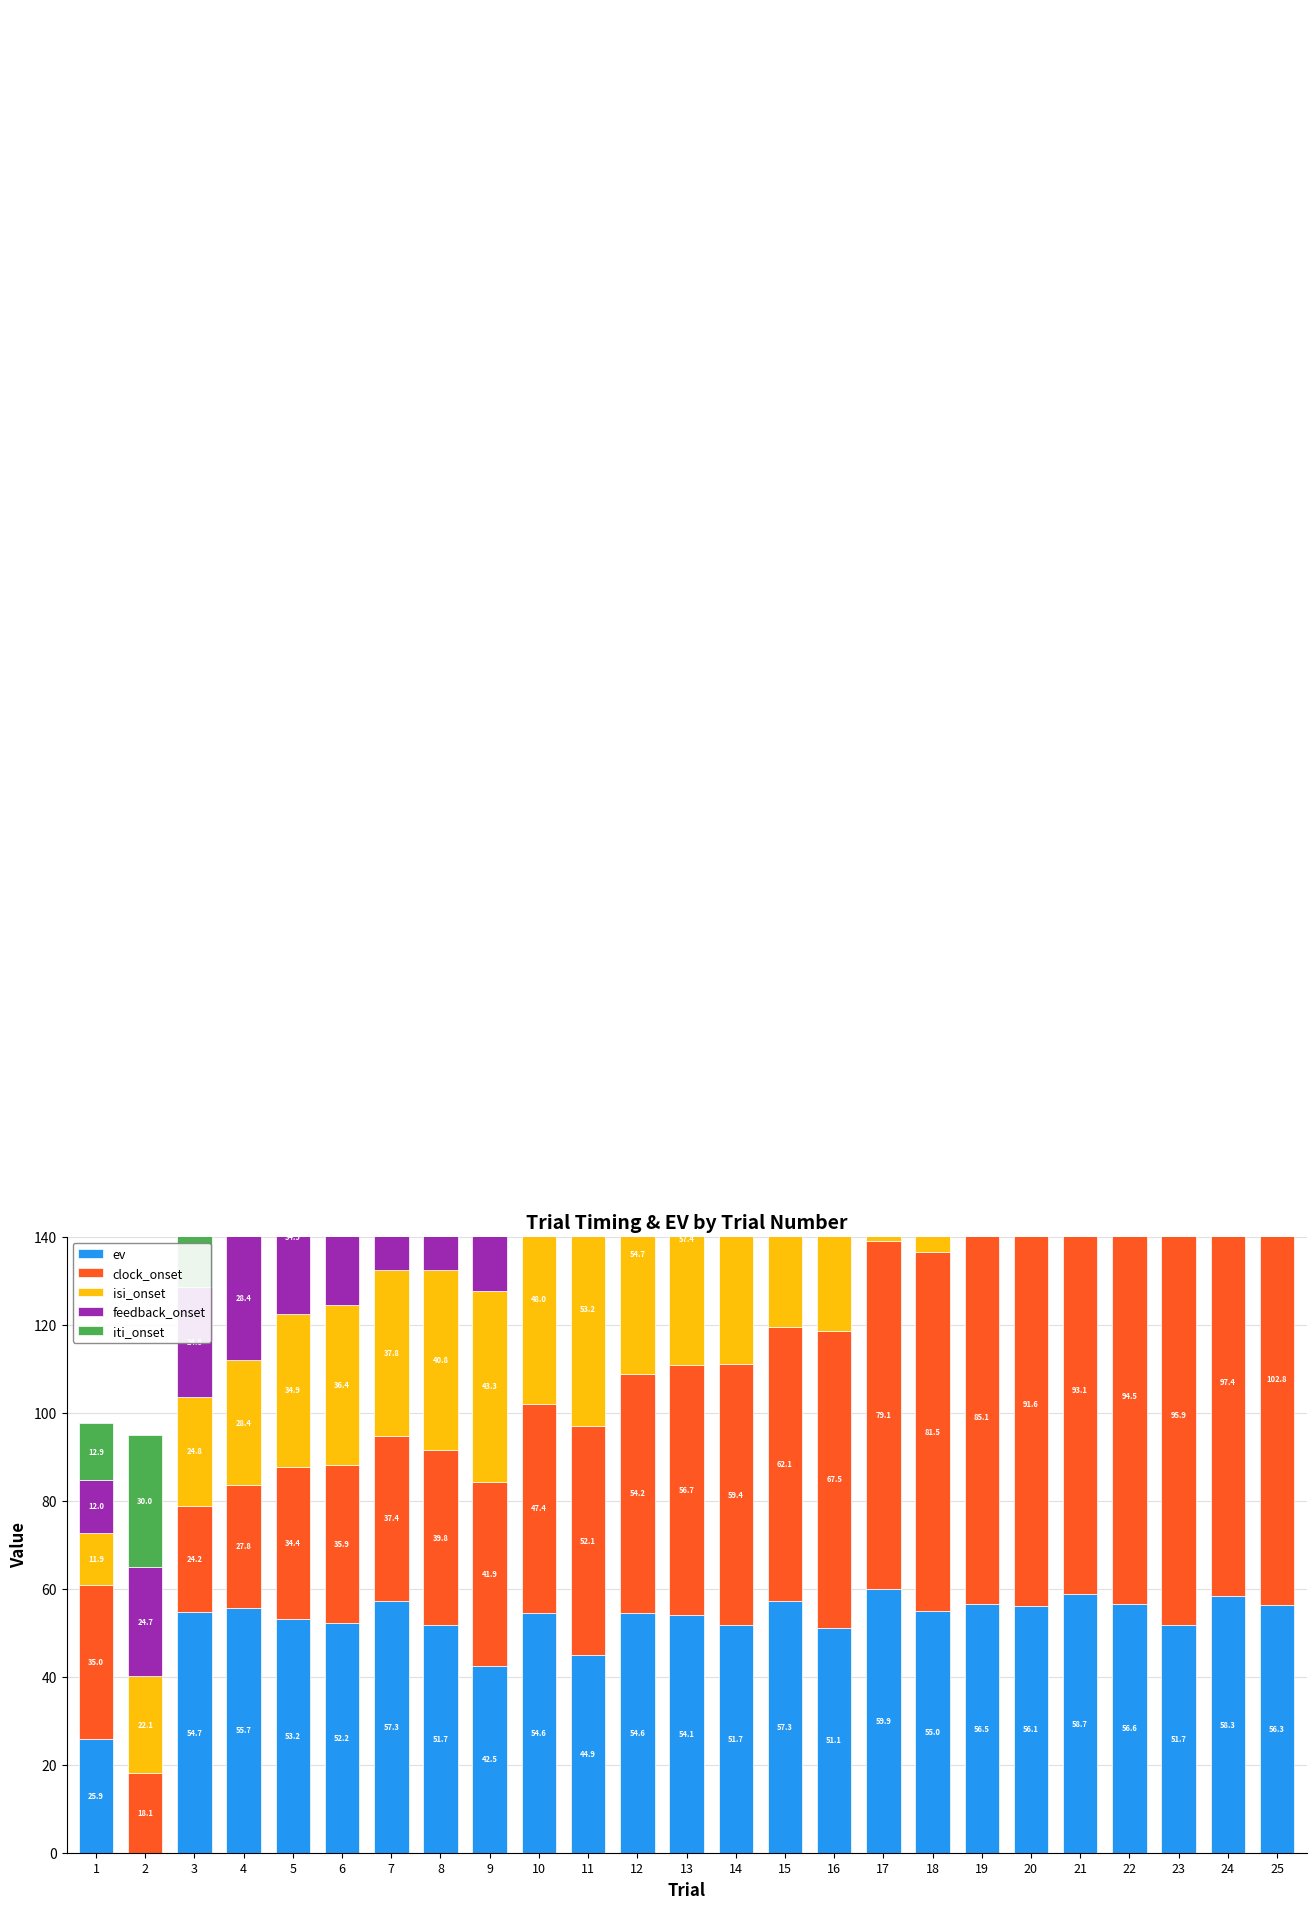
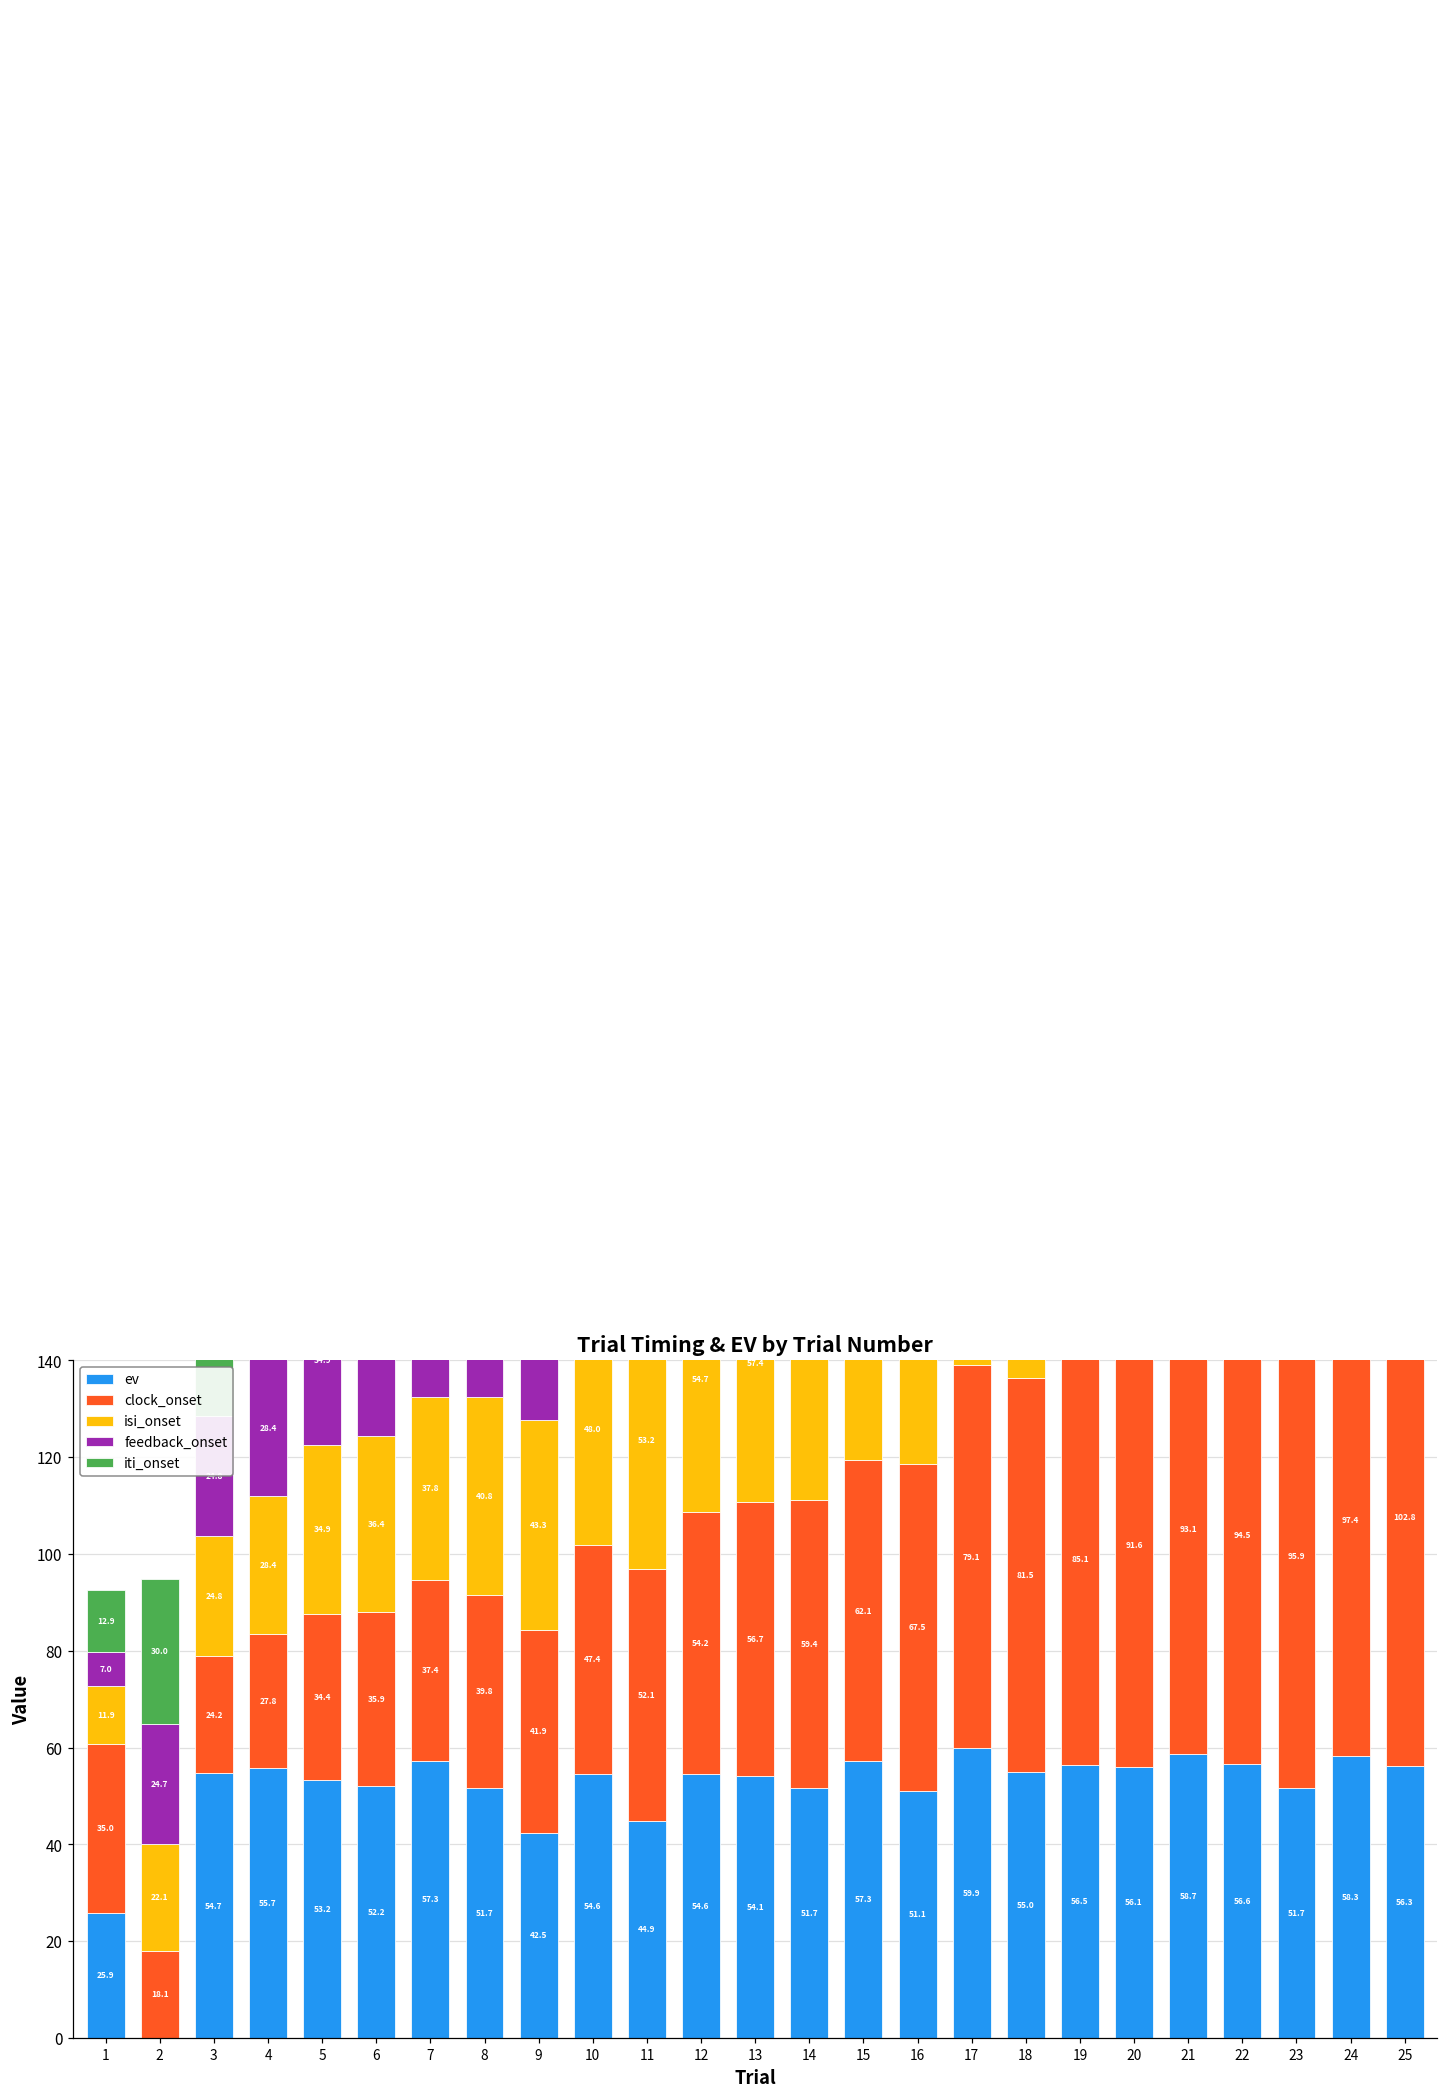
  {
    "ev": {
      "1": 25.9,
      "3": 54.7,
      "4": 55.7,
      "5": 53.2,
      "6": 52.2,
      "7": 57.3,
      "8": 51.7,
      "9": 42.5,
      "10": 54.6,
      "11": 44.9,
      "12": 54.6,
      "13": 54.1,
      "14": 51.7,
      "15": 57.3,
      "16": 51.1,
      "17": 59.9,
      "18": 55.0,
      "19": 56.5,
      "20": 56.1,
      "21": 58.7,
      "22": 56.6,
      "23": 51.7,
      "24": 58.3,
      "25": 56.3
    },
    "clock_onset": {
      "1": 35.0,
      "2": 18.1,
      "3": 24.2,
      "4": 27.8,
      "5": 34.4,
      "6": 35.9,
      "7": 37.4,
      "8": 39.8,
      "9": 41.9,
      "10": 47.4,
      "11": 52.1,
      "12": 54.2,
      "13": 56.7,
      "14": 59.4,
      "15": 62.1,
      "16": 67.5,
      "17": 79.1,
      "18": 81.5
    },
    "isi_onset": {
      "1": 11.9,
      "2": 22.1,
      "3": 24.8,
      "4": 28.4,
      "5": 34.9,
      "6": 36.4,
      "7": 37.8,
      "8": 40.8,
      "9": 43.3
    },
    "feedback_onset": {
-     "1": 12.0,
+     "1": 7.0,
      "2": 24.7,
      "4": 28.4
    },
    "iti_onset": {
      "1": 12.9,
      "2": 30.0
    }
  }
